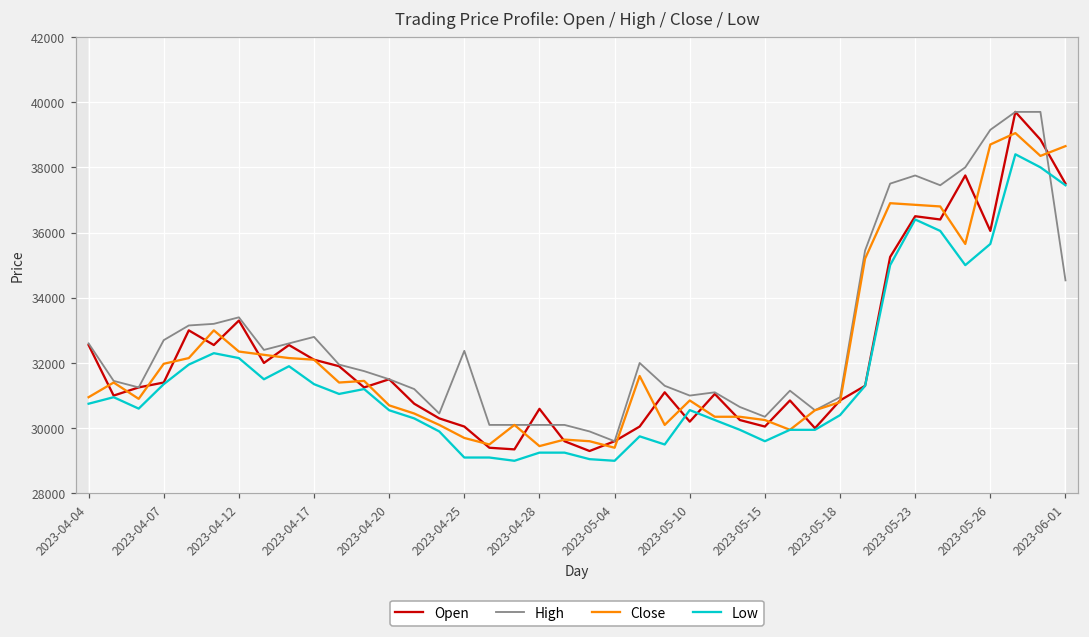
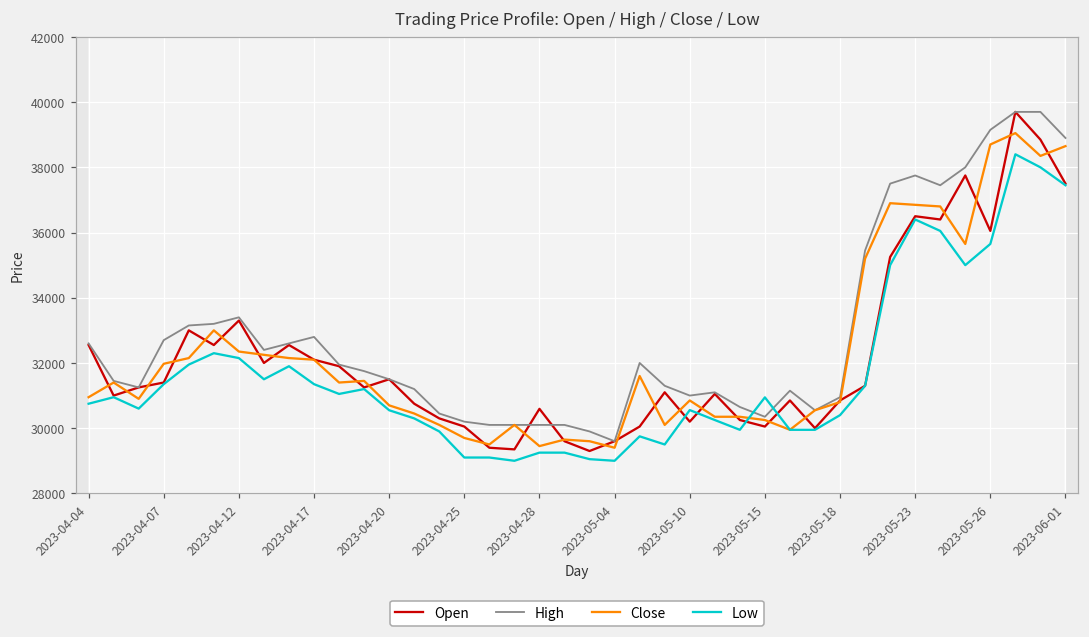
  {
    "Open": {
      "2023-04-12": 33300,
      "2023-04-25": 30100,
      "2023-04-28": 30600,
      "2023-05-10": 30200,
      "2023-05-15": 30100,
      "2023-05-23": 36500,
      "2023-05-26": 36100
    },
    "High": {
      "2023-04-07": 32700,
      "2023-04-12": 33400,
      "2023-04-17": 32800,
-     "2023-04-25": 32400,
+     "2023-04-25": 30200,
      "2023-04-28": 30100,
      "2023-05-10": 31000,
      "2023-05-15": 30400,
      "2023-05-18": 31000,
      "2023-05-23": 37800,
      "2023-05-26": 39200,
-     "2023-06-01": 34500
+     "2023-06-01": 38900
    },
    "Close": {
      "2023-04-04": 31000,
      "2023-04-07": 32000,
      "2023-04-12": 32400,
      "2023-04-20": 30700,
      "2023-04-25": 29700,
      "2023-04-28": 29500,
      "2023-05-04": 29400,
      "2023-05-10": 30900,
      "2023-05-15": 30300,
      "2023-05-23": 36900,
      "2023-05-26": 38700,
      "2023-06-01": 38700
    },
    "Low": {
      "2023-04-04": 30800,
      "2023-04-12": 32200,
      "2023-04-17": 31400,
      "2023-04-20": 30600,
      "2023-04-25": 29100,
      "2023-04-28": 29300,
      "2023-05-04": 29000,
      "2023-05-10": 30600,
-     "2023-05-15": 29600,
+     "2023-05-15": 30900,
      "2023-05-18": 30400,
      "2023-05-23": 36400,
      "2023-05-26": 35700
    }
  }
